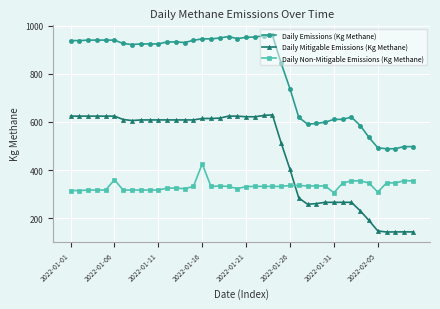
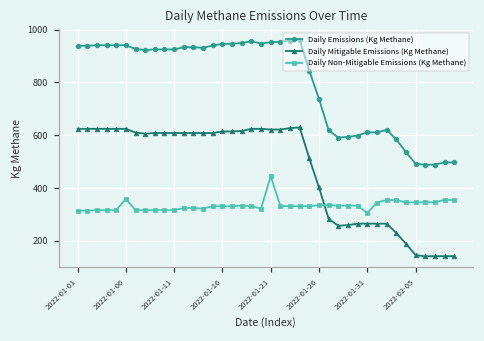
  {
    "Daily Non-Mitigable Emissions (Kg Methane)": {
      "2022-01-01": 310,
      "2022-01-06": 360,
      "2022-01-11": 320,
-     "2022-01-16": 430,
-     "2022-01-21": 330,
+     "2022-01-16": 330,
+     "2022-01-21": 440,
      "2022-01-26": 340,
      "2022-01-31": 310,
-     "2022-02-05": 310
+     "2022-02-05": 350
    }
  }
